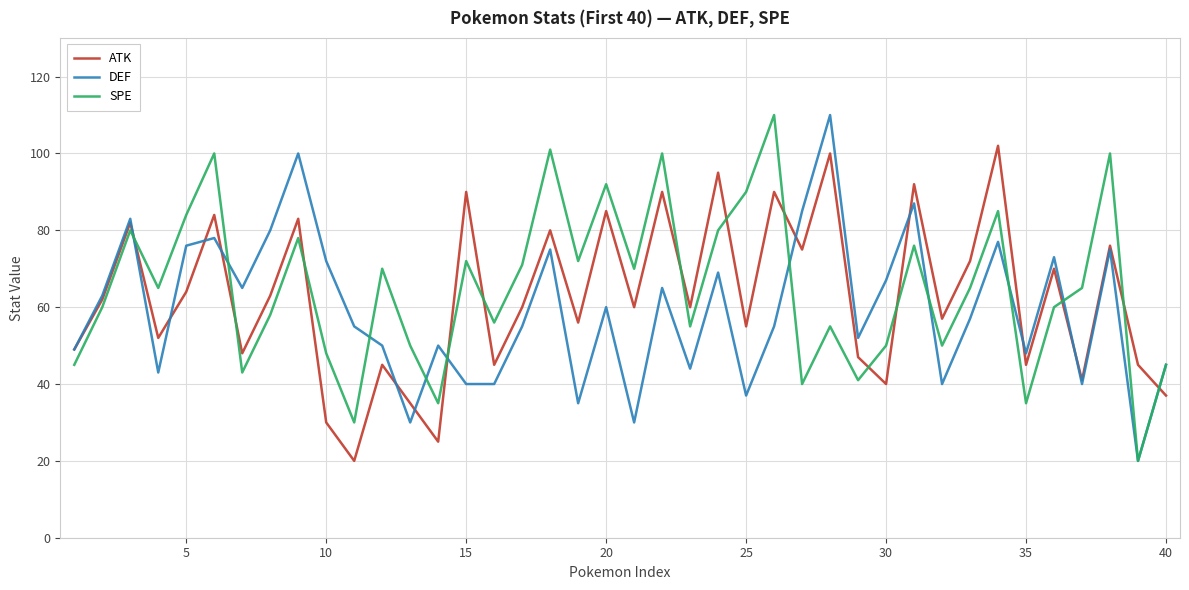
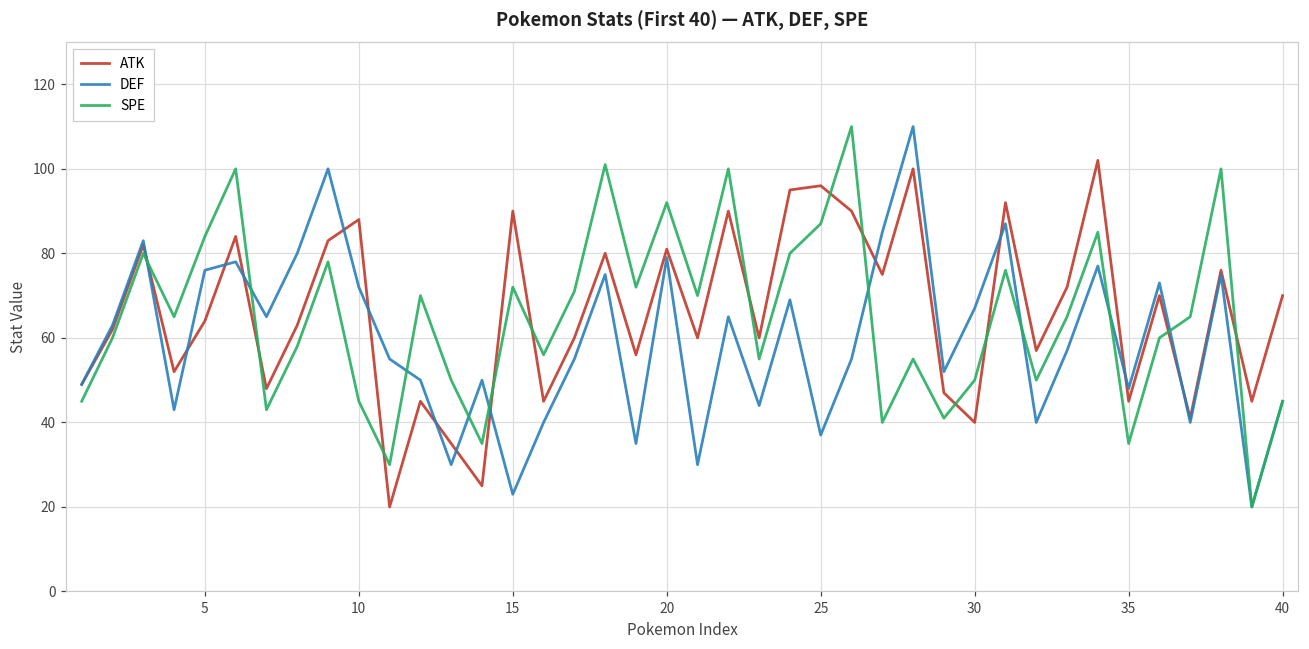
  {
    "ATK": {
      "5": 64,
-     "10": 30,
+     "10": 88,
      "15": 90,
-     "20": 85,
-     "25": 55,
+     "20": 81,
+     "25": 96,
      "30": 40,
      "35": 45,
-     "40": 37
+     "40": 70
    },
    "DEF": {
      "5": 76,
      "10": 72,
-     "15": 40,
-     "20": 60,
+     "15": 23,
+     "20": 79,
      "25": 37,
      "30": 67,
      "35": 48
    },
    "SPE": {
      "5": 84,
-     "10": 48,
+     "10": 45,
      "15": 72,
      "20": 92,
-     "25": 90,
+     "25": 87,
      "30": 50,
      "35": 35
    }
  }
